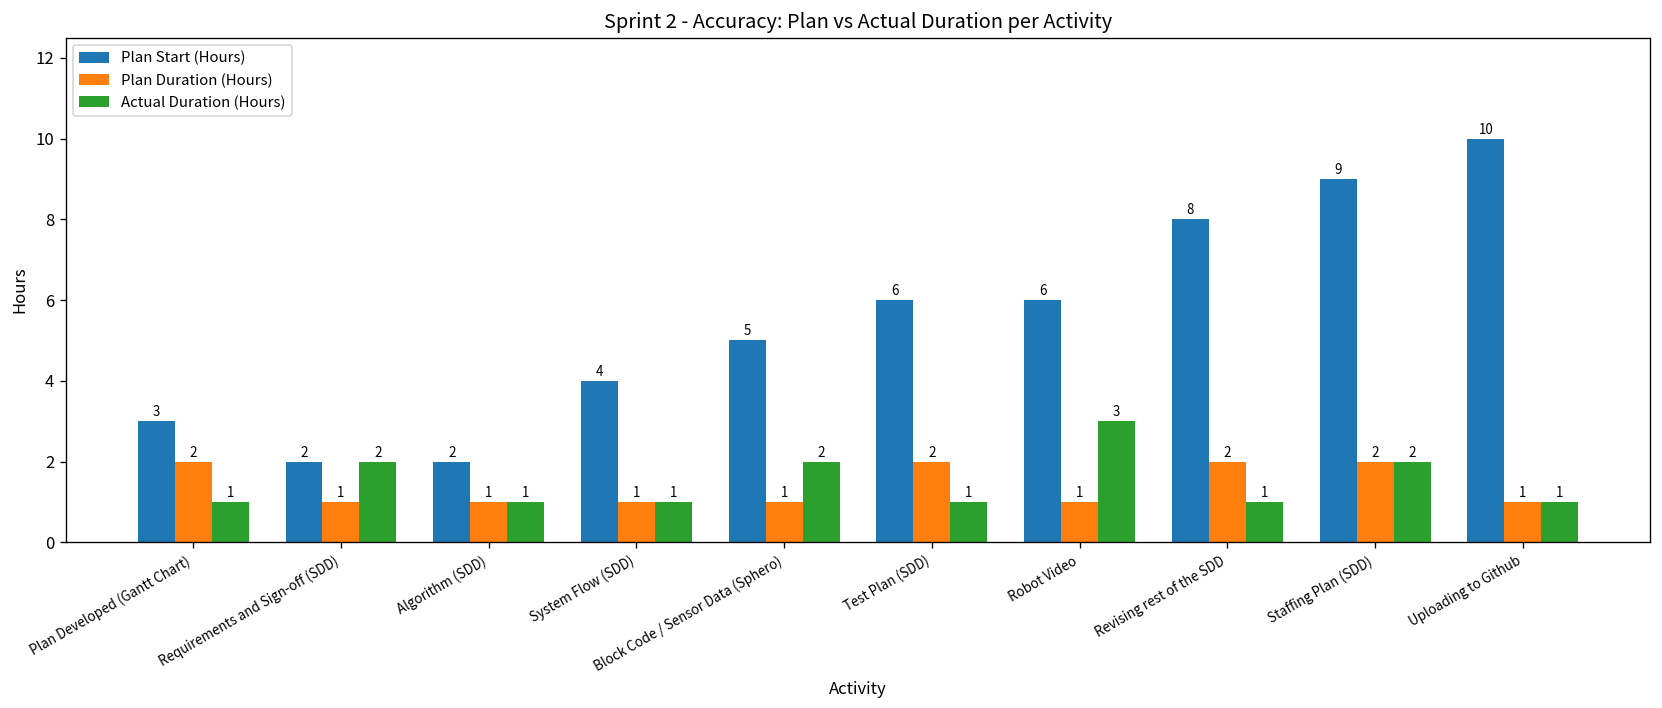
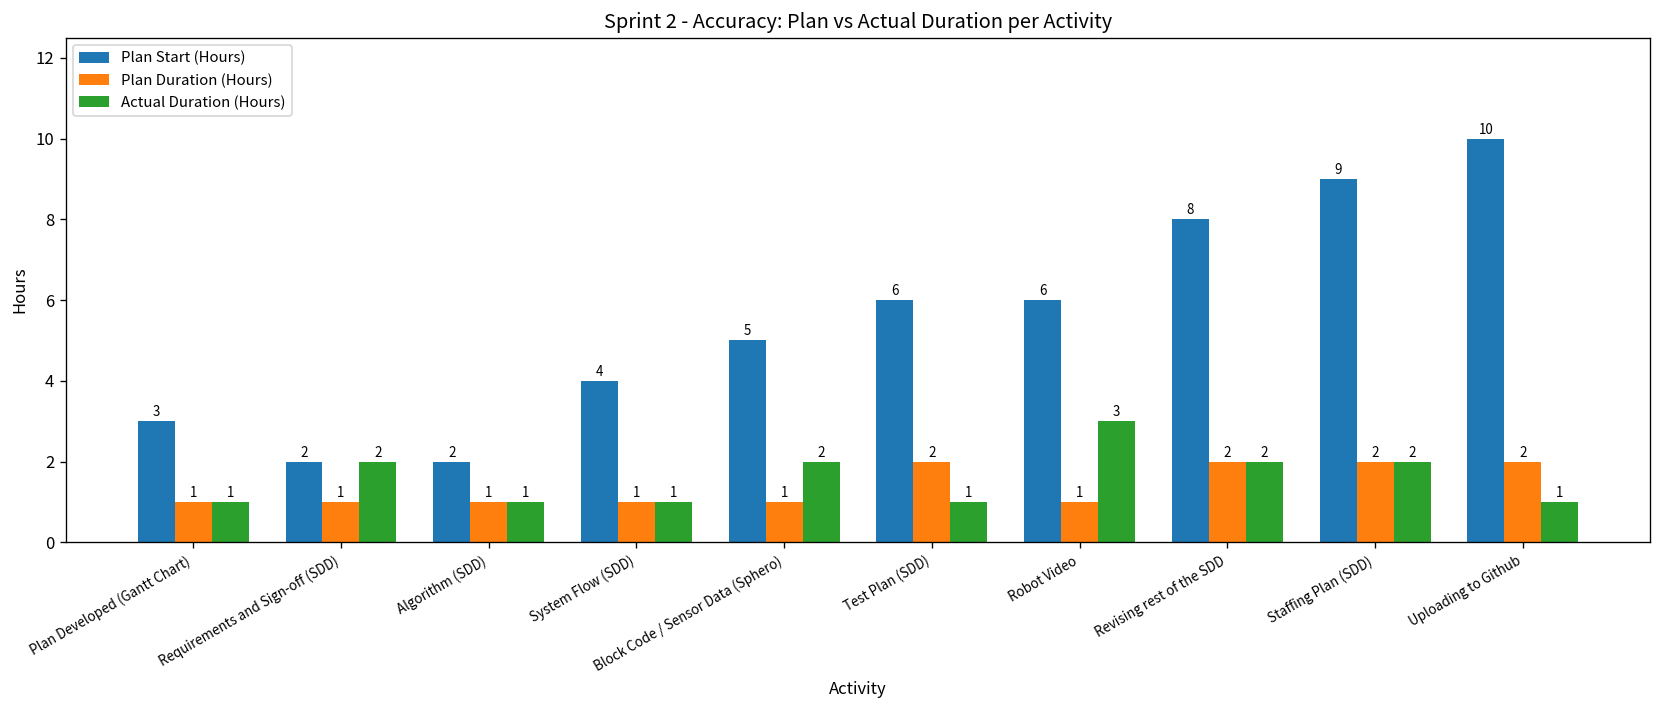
  {
    "Plan Start (Hours)": {
      "Plan Developed (Gantt Chart)": 3,
      "Requirements and Sign-off (SDD)": 2,
      "Algorithm (SDD)": 2,
      "System Flow (SDD)": 4,
      "Block Code / Sensor Data (Sphero)": 5,
      "Test Plan (SDD)": 6,
      "Robot Video": 6,
      "Revising rest of the SDD": 8,
      "Staffing Plan (SDD)": 9,
      "Uploading to Github": 10
    },
    "Plan Duration (Hours)": {
-     "Plan Developed (Gantt Chart)": 2,
+     "Plan Developed (Gantt Chart)": 1,
      "Requirements and Sign-off (SDD)": 1,
      "Algorithm (SDD)": 1,
      "System Flow (SDD)": 1,
      "Block Code / Sensor Data (Sphero)": 1,
      "Test Plan (SDD)": 2,
      "Robot Video": 1,
      "Revising rest of the SDD": 2,
      "Staffing Plan (SDD)": 2,
-     "Uploading to Github": 1
+     "Uploading to Github": 2
    },
    "Actual Duration (Hours)": {
      "Plan Developed (Gantt Chart)": 1,
      "Requirements and Sign-off (SDD)": 2,
      "Algorithm (SDD)": 1,
      "System Flow (SDD)": 1,
      "Block Code / Sensor Data (Sphero)": 2,
      "Test Plan (SDD)": 1,
      "Robot Video": 3,
-     "Revising rest of the SDD": 1,
+     "Revising rest of the SDD": 2,
      "Staffing Plan (SDD)": 2,
      "Uploading to Github": 1
    }
  }
